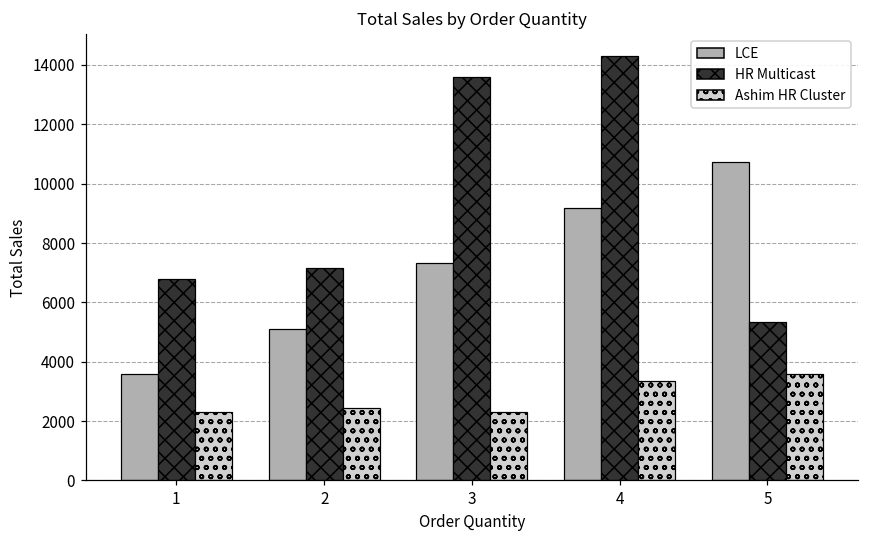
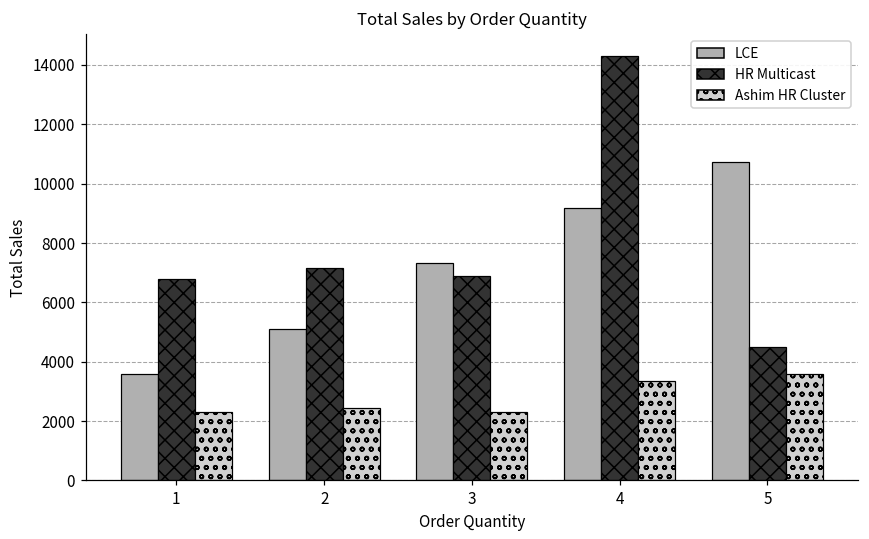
  {
    "HR Multicast": {
      "1": 6800,
      "2": 7200,
-     "3": 13600,
+     "3": 6900,
      "4": 14300,
-     "5": 5300
+     "5": 4500
    }
  }
